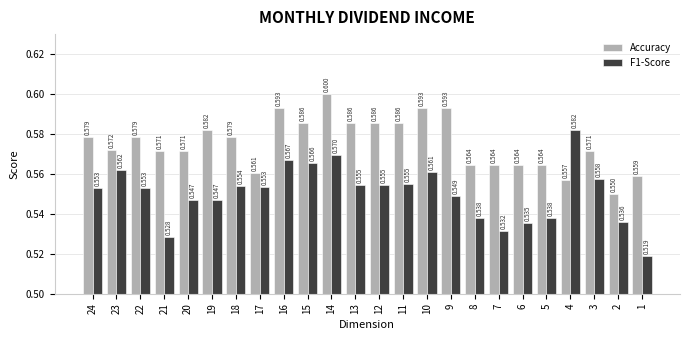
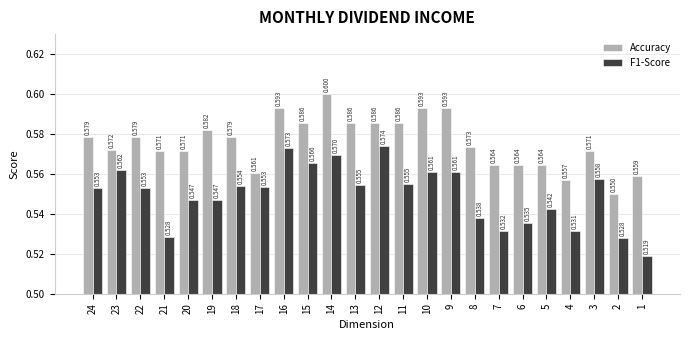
  {
    "Accuracy": {
      "24": 0.579,
      "23": 0.572,
      "22": 0.579,
      "21": 0.571,
      "20": 0.571,
      "19": 0.582,
      "18": 0.579,
      "17": 0.561,
      "16": 0.593,
      "15": 0.586,
      "14": 0.600,
      "13": 0.586,
      "12": 0.586,
      "11": 0.586,
      "10": 0.593,
      "9": 0.593,
-     "8": 0.564,
+     "8": 0.573,
      "7": 0.564,
      "6": 0.564,
      "5": 0.564,
      "4": 0.557,
      "3": 0.571,
      "2": 0.550,
      "1": 0.559
    },
    "F1-Score": {
      "24": 0.553,
      "23": 0.562,
      "22": 0.553,
      "21": 0.528,
      "20": 0.547,
      "19": 0.547,
      "18": 0.554,
      "17": 0.553,
-     "16": 0.567,
+     "16": 0.573,
      "15": 0.566,
      "14": 0.570,
      "13": 0.555,
-     "12": 0.555,
+     "12": 0.574,
      "11": 0.555,
      "10": 0.561,
-     "9": 0.549,
+     "9": 0.561,
      "8": 0.538,
      "7": 0.532,
      "6": 0.535,
-     "5": 0.538,
-     "4": 0.582,
+     "5": 0.542,
+     "4": 0.531,
      "3": 0.558,
-     "2": 0.536,
+     "2": 0.528,
      "1": 0.519
    }
  }
